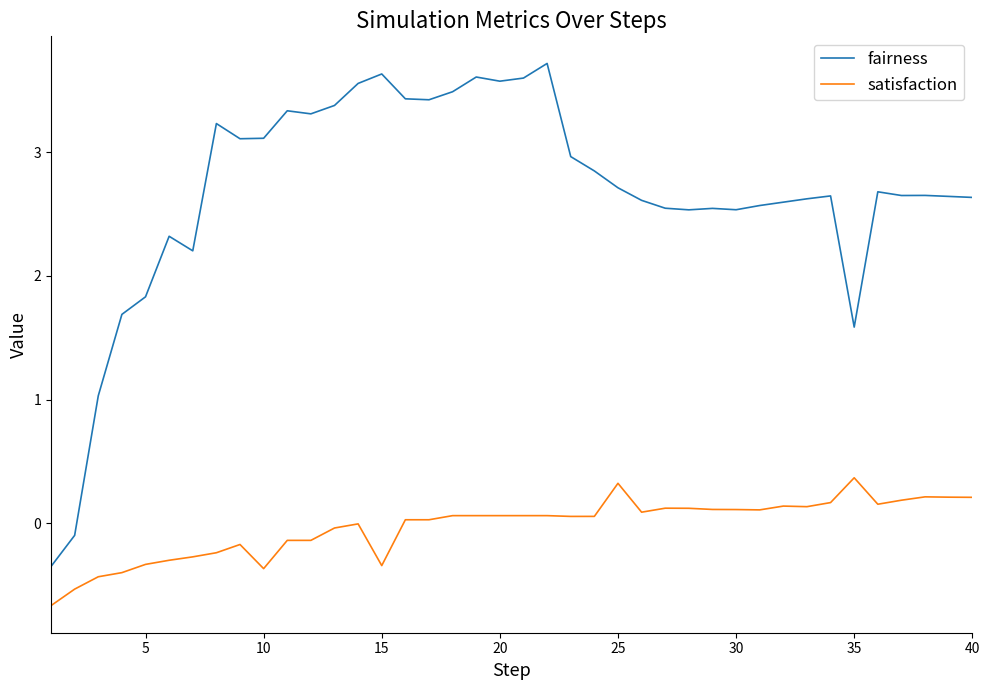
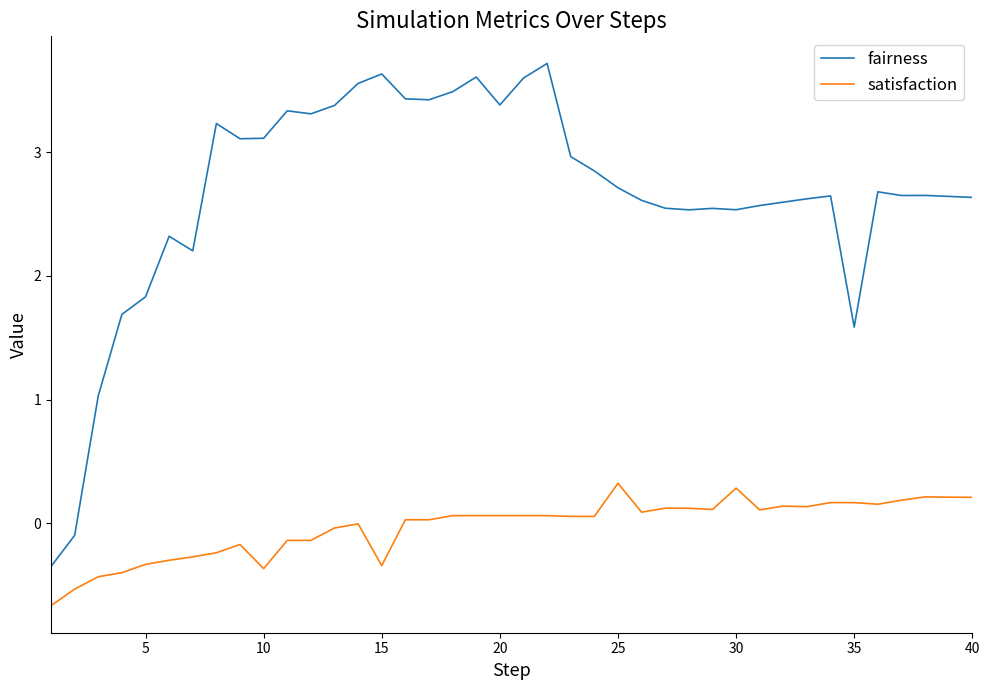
  {
    "fairness": {
      "5": 1.83,
      "10": 3.11,
      "15": 3.63,
-     "20": 3.57,
+     "20": 3.38,
      "25": 2.71,
      "30": 2.53,
      "35": 1.59,
      "40": 2.63
    },
    "satisfaction": {
      "5": -0.33,
      "10": -0.37,
      "15": -0.34,
      "20": 0.06,
      "25": 0.32,
-     "30": 0.11,
-     "35": 0.37,
+     "30": 0.28,
+     "35": 0.17,
      "40": 0.21
    }
  }
